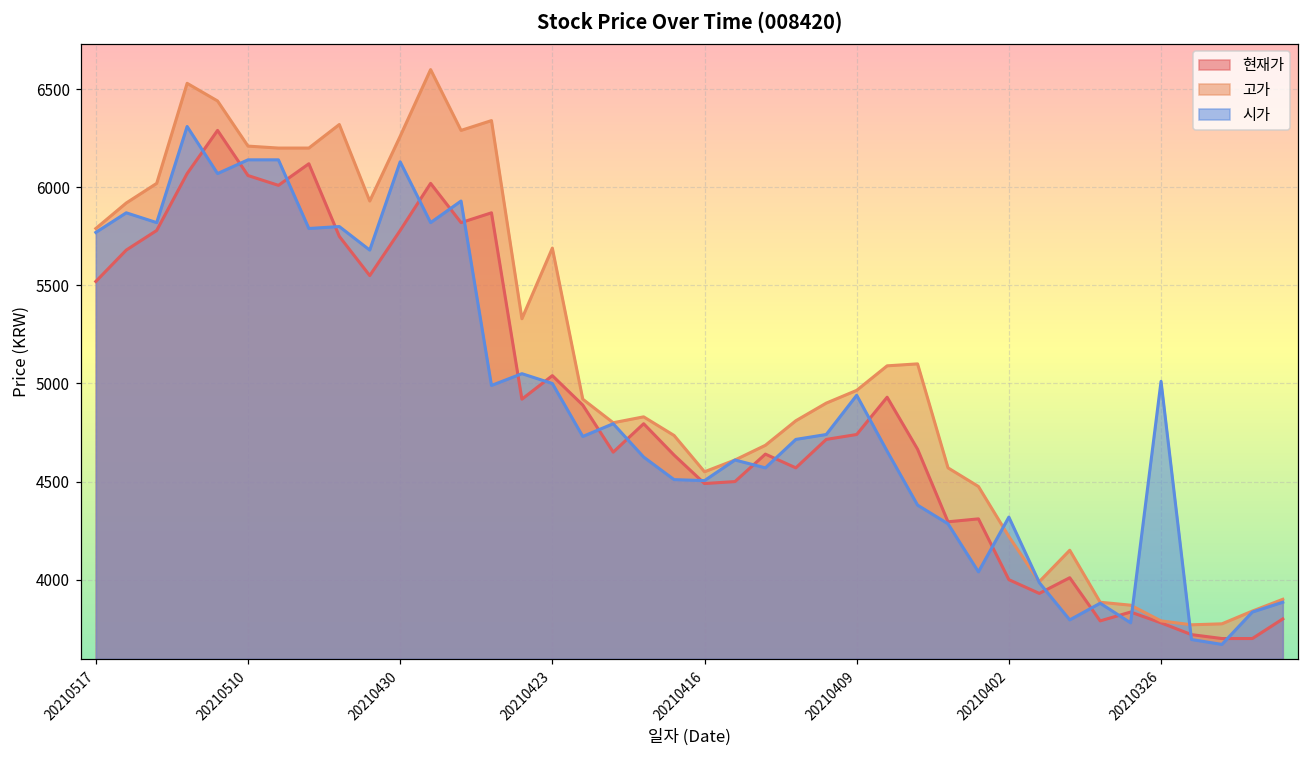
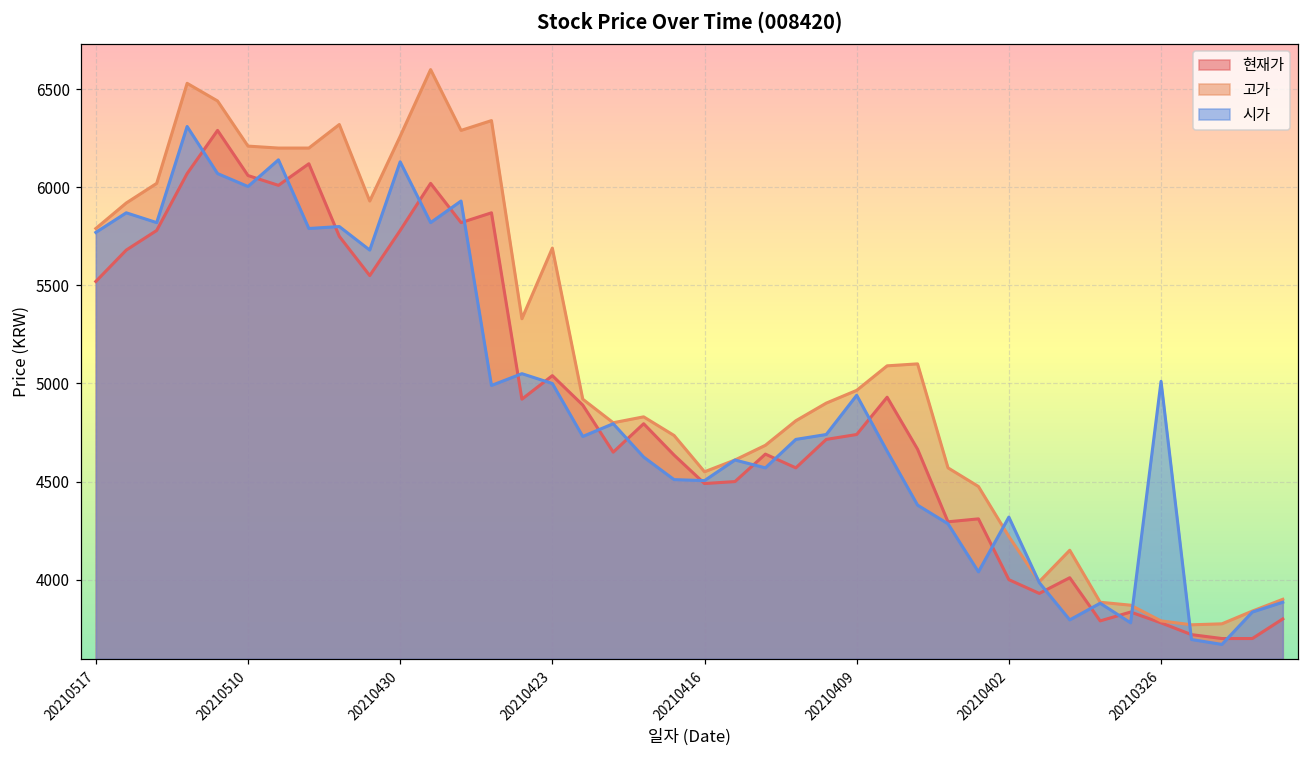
  {
    "시가": {
      "20210517": 5770,
-     "20210510": 6140,
+     "20210510": 6000,
      "20210430": 6130,
      "20210423": 5000,
      "20210416": 4510,
      "20210409": 4940,
      "20210402": 4320,
      "20210326": 5010
    }
  }
